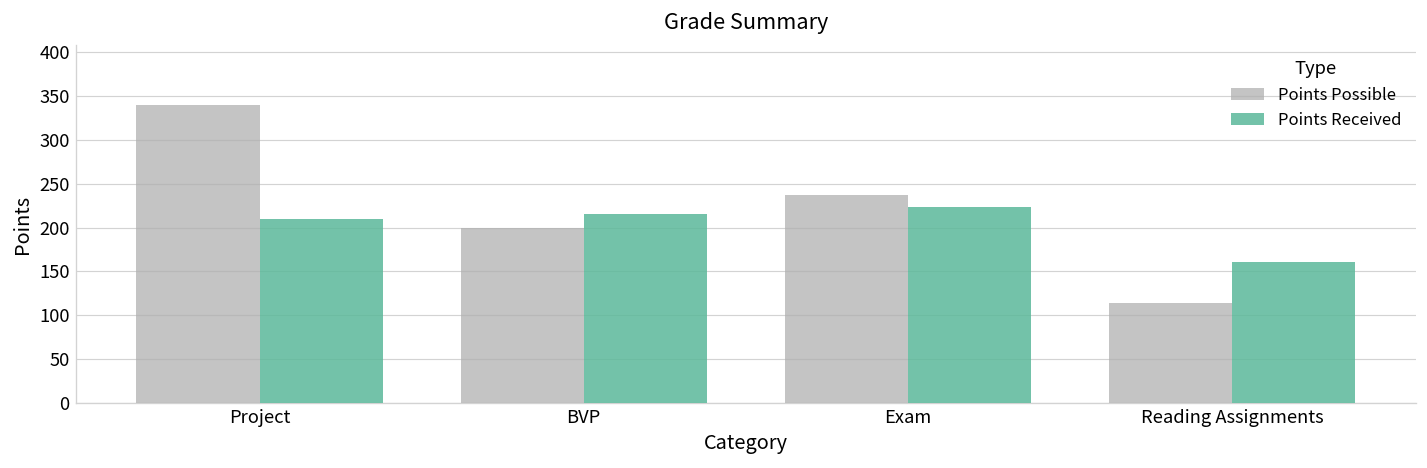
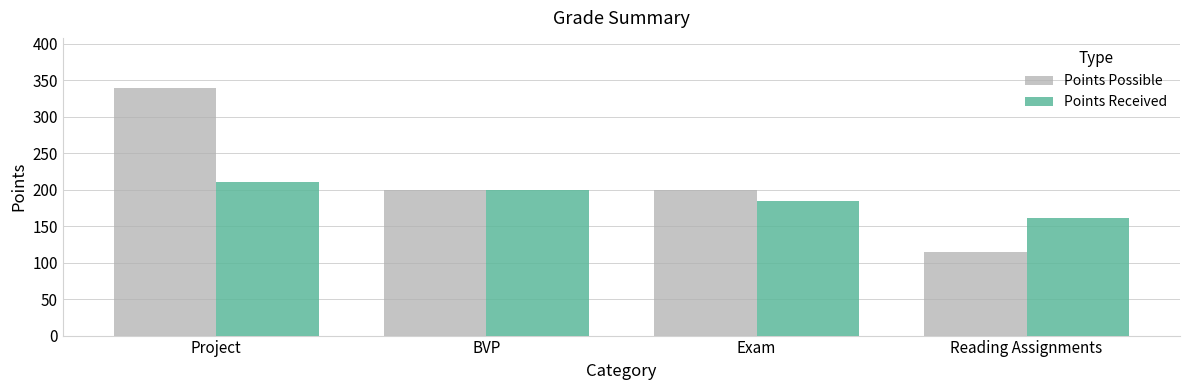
  {
    "Points Possible": {
      "Project": 340,
      "BVP": 200,
-     "Exam": 240,
+     "Exam": 200,
      "Reading Assignments": 110
    },
    "Points Received": {
      "Project": 210,
-     "BVP": 220,
-     "Exam": 220,
+     "BVP": 200,
+     "Exam": 190,
      "Reading Assignments": 160
    }
  }
